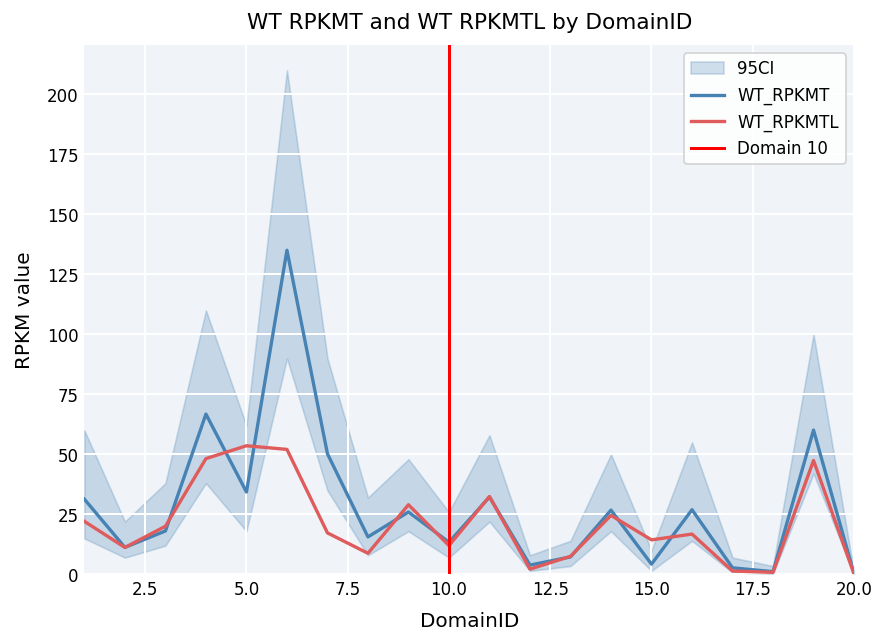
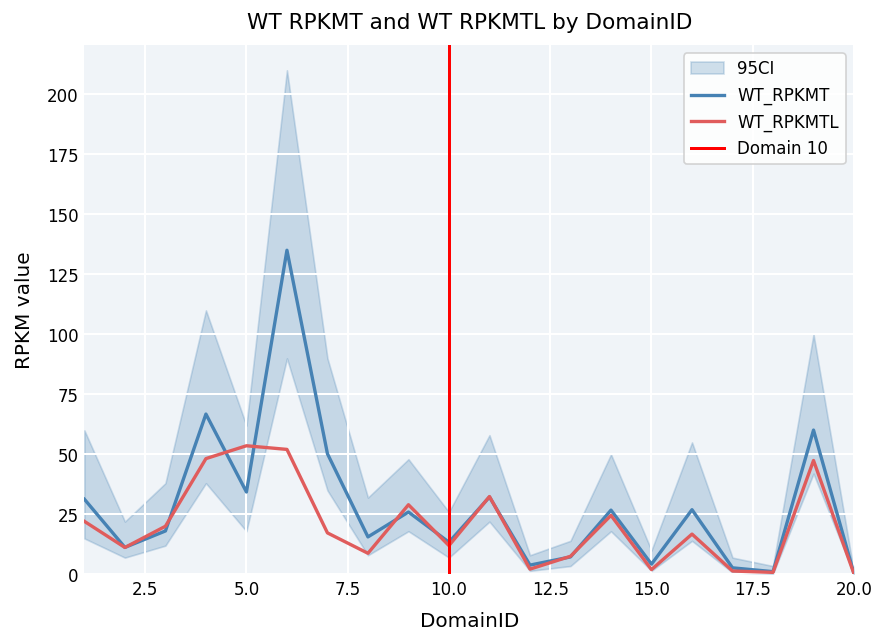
  {
    "WT_RPKMTL": {
      "5.0": 54,
      "10.0": 12,
-     "15.0": 14
+     "15.0": 2
    }
  }
